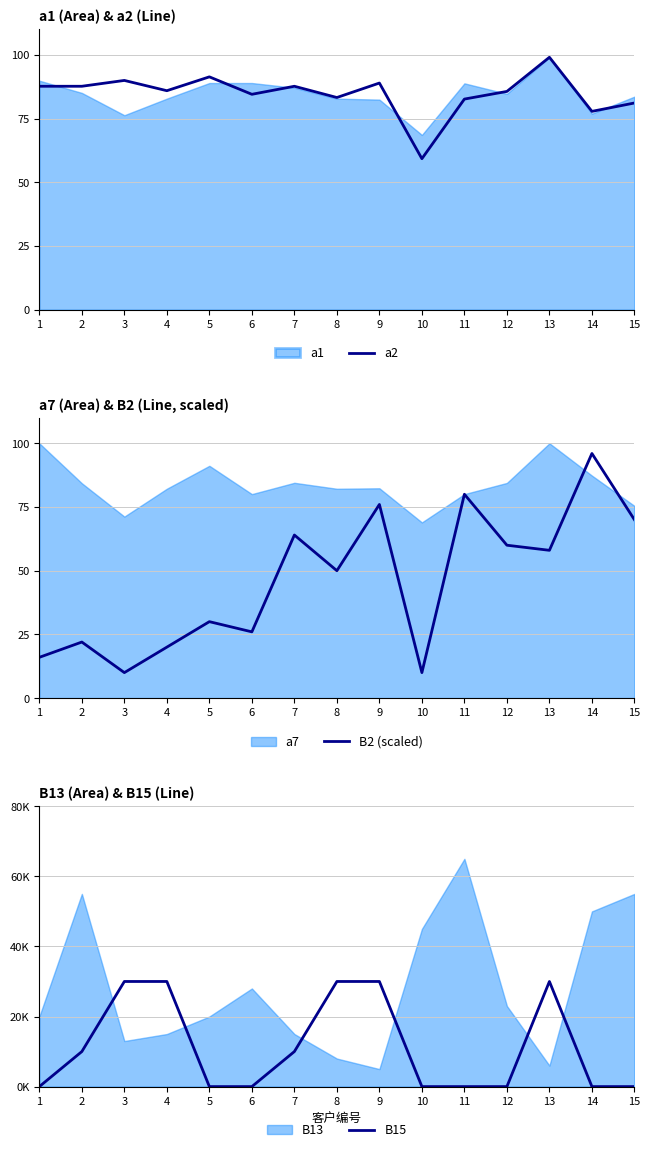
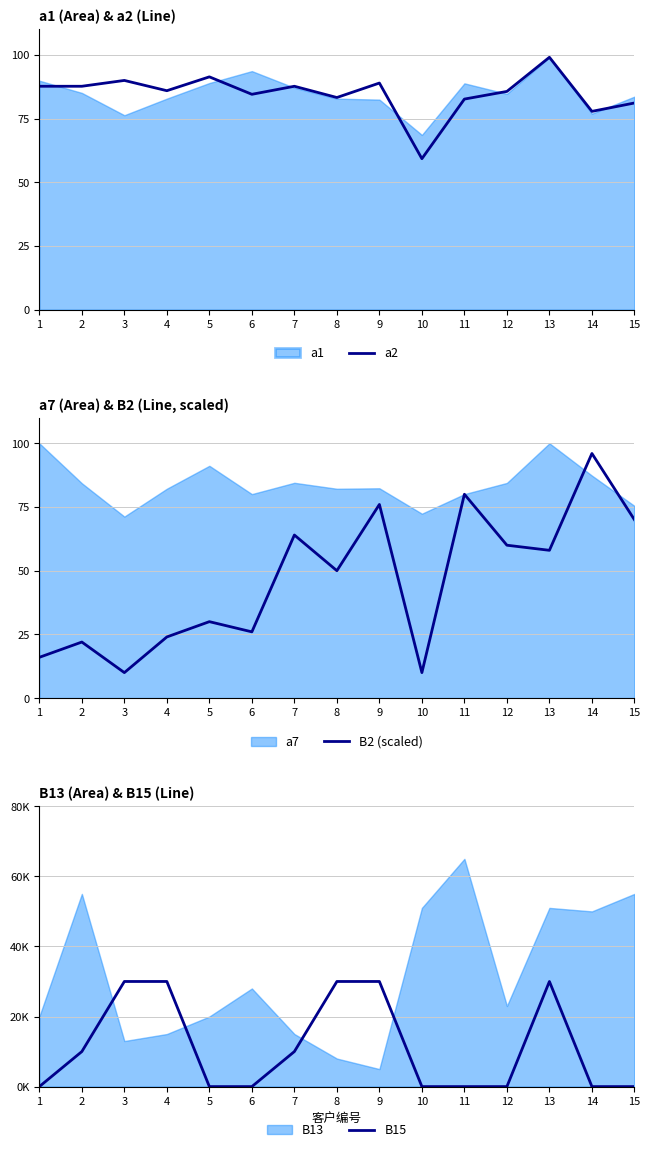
  {
    "a1 (Area) & a2 (Line)": {
      "a2": {
        "1": 88,
        "2": 88,
        "3": 90,
        "4": 86,
        "5": 91,
        "6": 85,
        "9": 89,
        "10": 59,
        "11": 83,
        "15": 81
      },
      "a1": {
        "1": 90,
        "2": 85,
        "3": 76,
        "4": 83,
        "5": 89,
-       "6": 89,
+       "6": 94,
        "9": 82,
        "10": 69,
        "11": 89,
        "15": 84
      }
    },
    "a7 (Area) & B2 (Line, scaled)": {
      "B2 (scaled)": {
        "1": 16,
        "2": 22,
        "3": 10,
-       "4": 20,
+       "4": 24,
        "5": 30,
        "6": 26,
        "7": 64,
        "8": 50,
        "9": 76,
        "10": 10,
        "12": 60,
        "13": 58,
        "14": 96,
        "15": 70
      },
      "a7": {
        "1": 100,
        "2": 84,
        "3": 71,
        "4": 82,
        "5": 91,
        "6": 80,
        "7": 84,
        "8": 82,
        "9": 82,
-       "10": 69,
+       "10": 72,
        "12": 84,
        "13": 100,
        "14": 87,
        "15": 75
      }
    },
    "B13 (Area) & B15 (Line)": {
      "B15": {
        "1": 0,
        "2": 10000,
        "3": 30000,
        "4": 30000,
        "5": 0,
        "6": 0,
        "7": 10000,
        "8": 30000,
        "9": 30000,
        "10": 0,
        "11": 0,
        "12": 0,
        "13": 30000,
        "14": 0,
        "15": 0
      },
      "B13": {
        "1": 20000,
        "2": 55000,
        "3": 13000,
        "4": 15000,
        "5": 20000,
        "6": 28000,
        "7": 15000,
        "8": 8000,
        "9": 5000,
-       "10": 45000,
+       "10": 51000,
        "11": 65000,
        "12": 23000,
-       "13": 6000,
+       "13": 51000,
        "14": 50000,
        "15": 55000
      }
    }
  }
